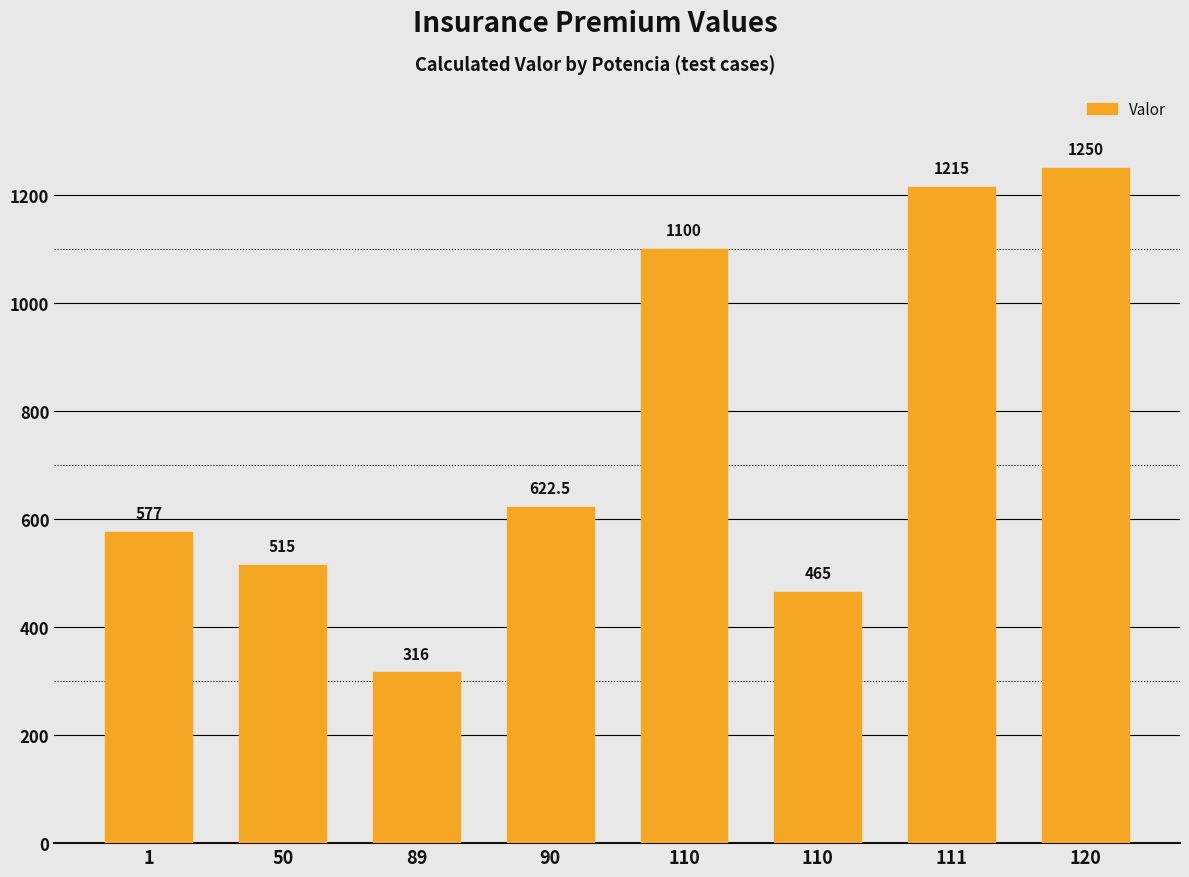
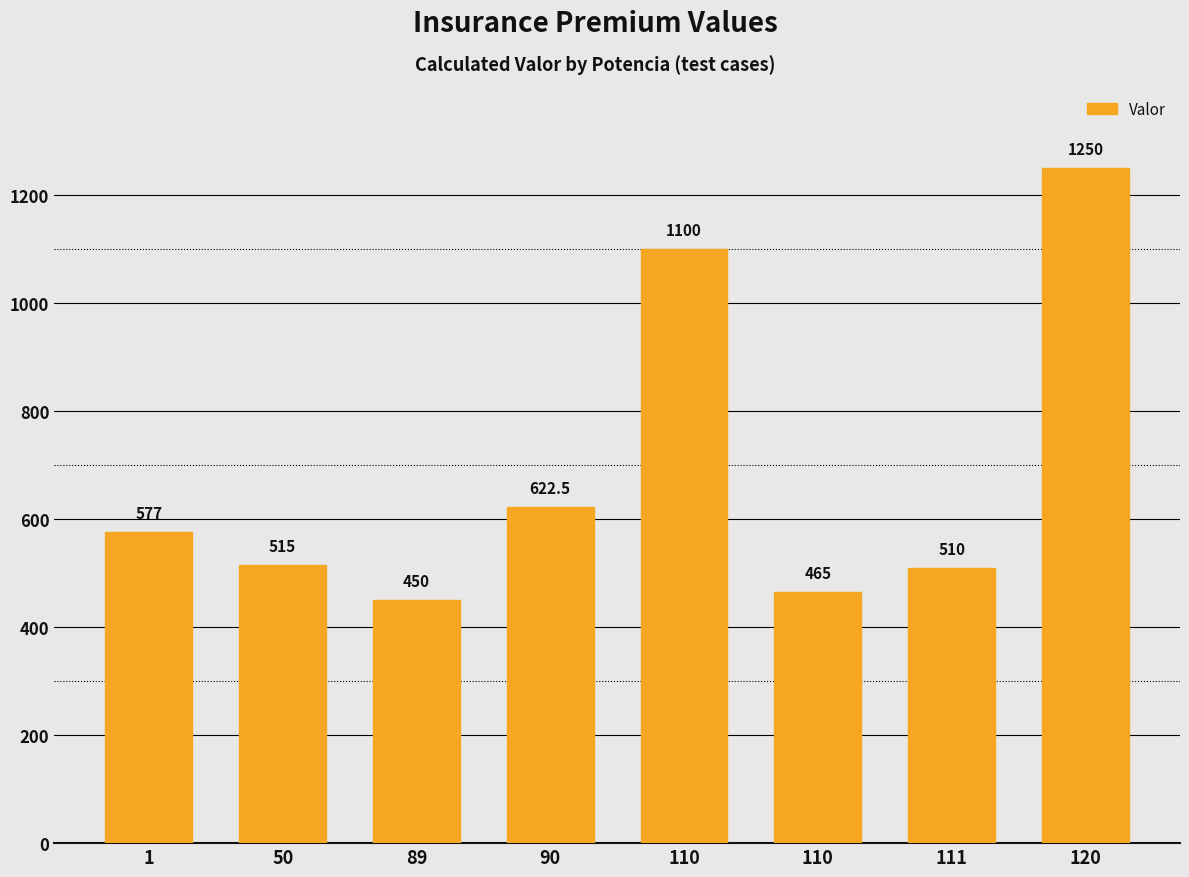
  {
    "1": 577,
    "50": 515,
-   "89": 316,
+   "89": 450,
    "90": 622.5,
-   "111": 1215,
+   "111": 510,
    "120": 1250
  }
